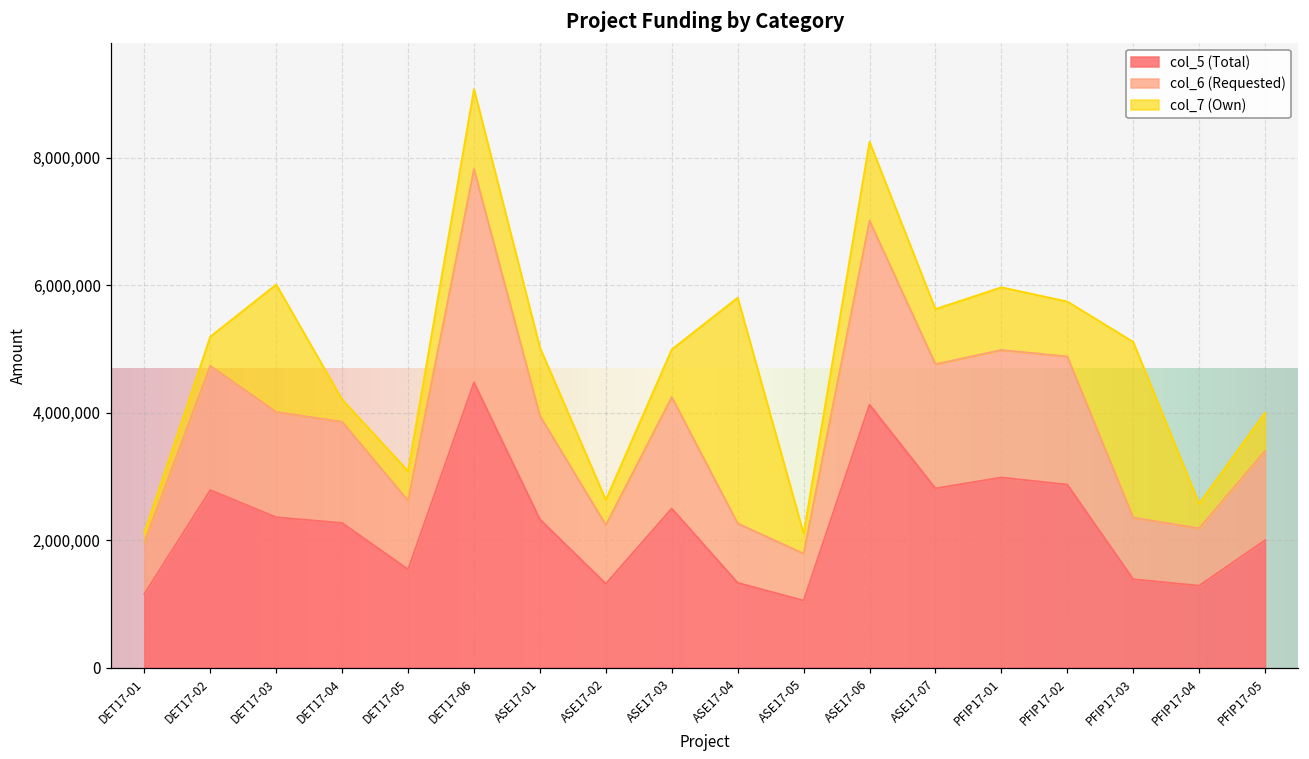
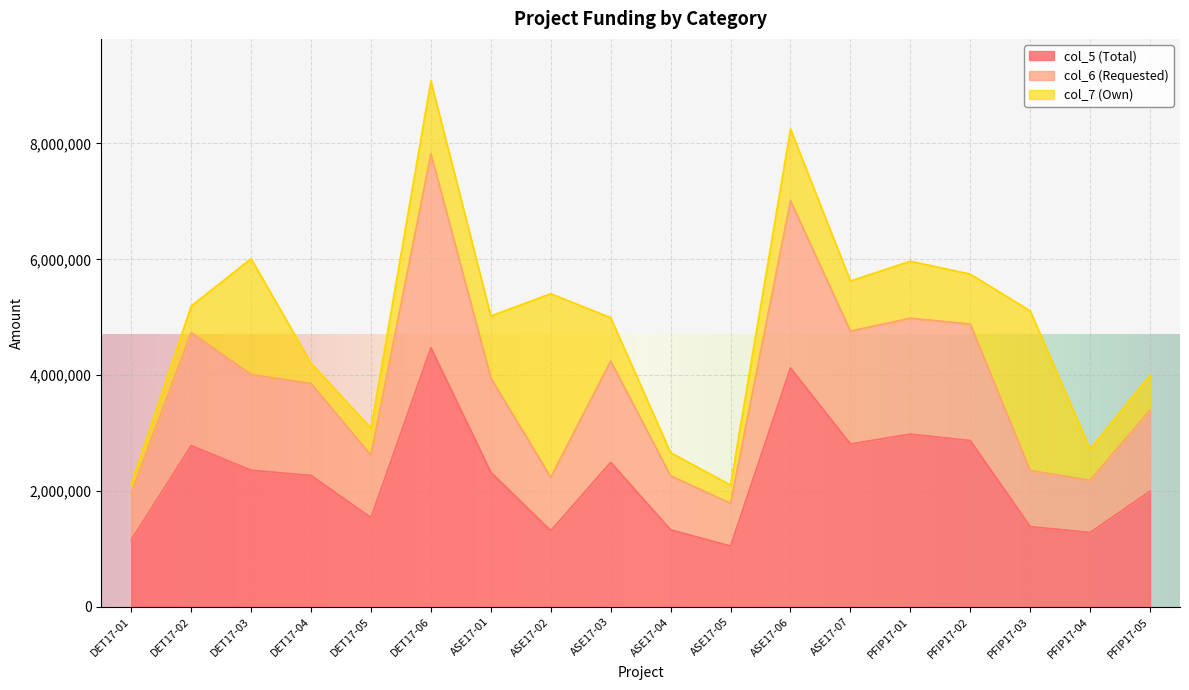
  {
    "col_7 (Own)": {
      "DET17-01": "200,000",
      "DET17-02": "500,000",
      "DET17-03": "2,000,000",
      "DET17-04": "300,000",
      "DET17-05": "500,000",
      "DET17-06": "1,300,000",
      "ASE17-01": "1,100,000",
-     "ASE17-02": "400,000",
+     "ASE17-02": "3,200,000",
      "ASE17-03": "700,000",
-     "ASE17-04": "3,500,000",
+     "ASE17-04": "400,000",
      "ASE17-05": "300,000",
      "ASE17-06": "1,200,000",
      "ASE17-07": "900,000",
      "PFIP17-01": "1,000,000",
      "PFIP17-02": "900,000",
      "PFIP17-03": "2,800,000",
-     "PFIP17-04": "400,000",
+     "PFIP17-04": "500,000",
      "PFIP17-05": "600,000"
    }
  }
